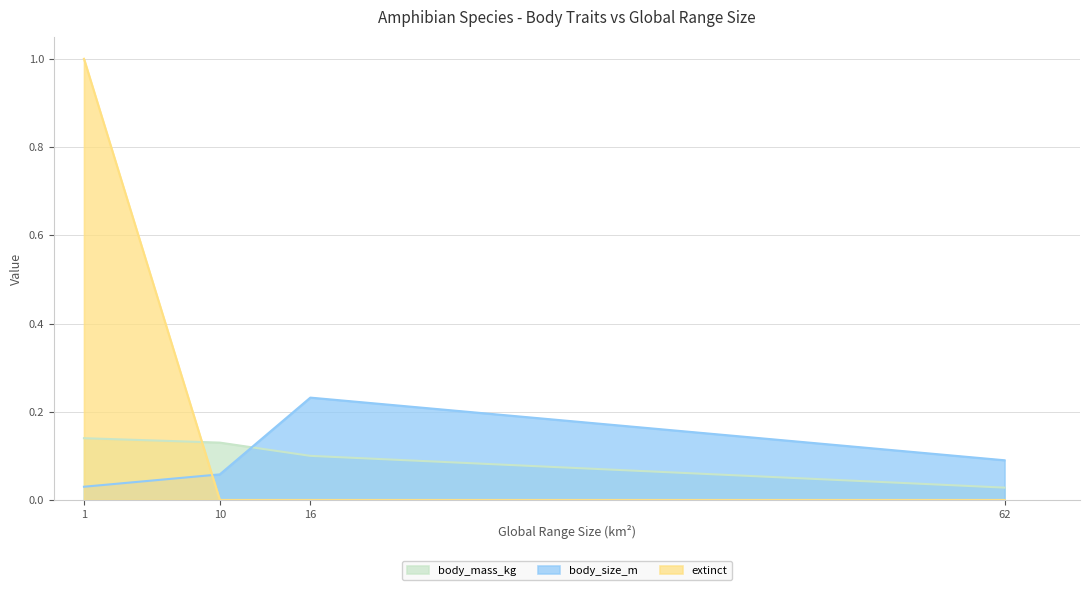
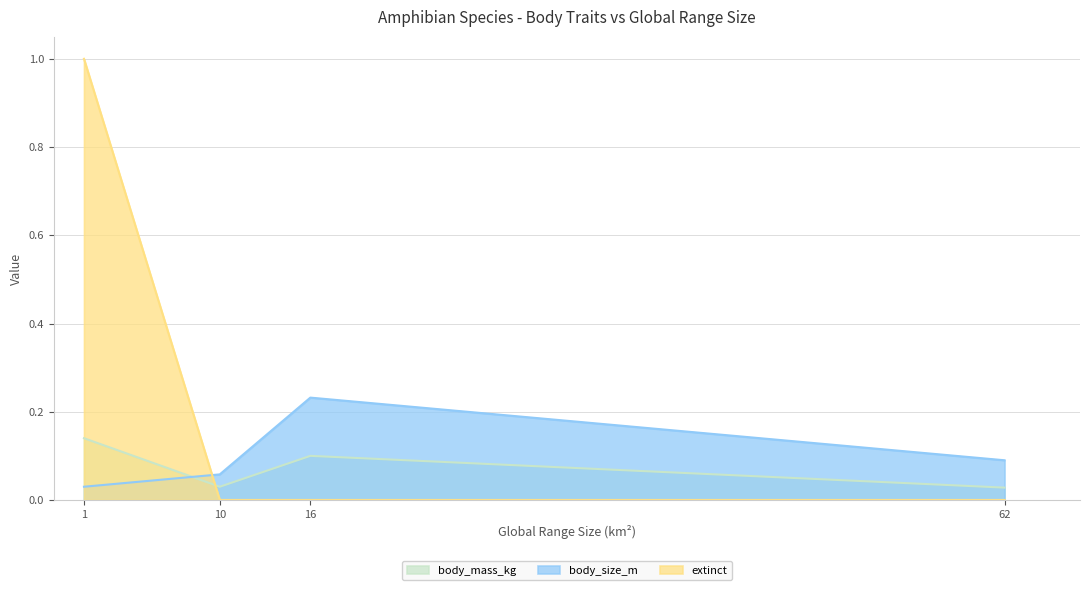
  {
    "body_mass_kg": {
      "1": 0.14,
-     "10": 0.13,
+     "10": 0.03,
      "16": 0.10,
      "62": 0.03
    },
    "body_size_m": {
      "1": 0.03,
      "10": 0.06,
      "16": 0.23,
      "62": 0.09
    },
    "extinct": {
      "1": 1.00,
      "10": 0.00,
      "16": 0.00,
      "62": 0.00
    }
  }
